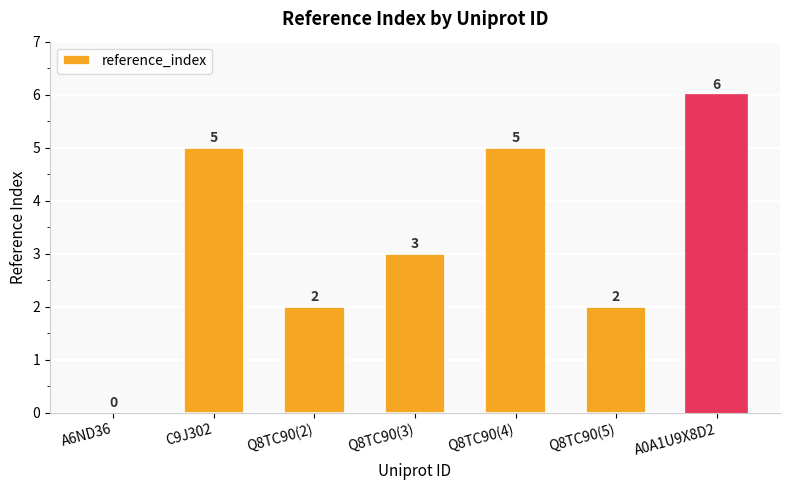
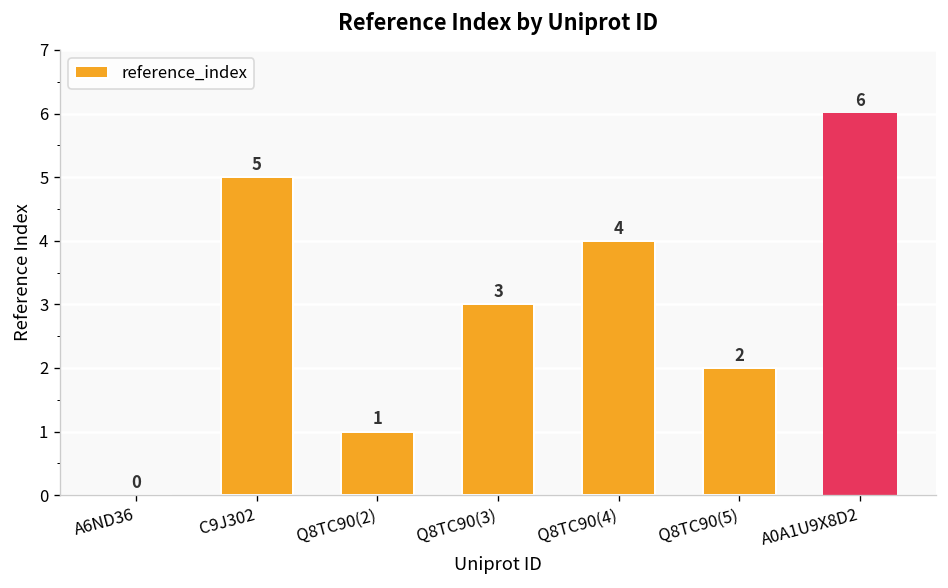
  {
    "A6ND36": 0,
    "C9J302": 5,
-   "Q8TC90(2)": 2,
+   "Q8TC90(2)": 1,
    "Q8TC90(3)": 3,
-   "Q8TC90(4)": 5,
+   "Q8TC90(4)": 4,
    "Q8TC90(5)": 2,
    "A0A1U9X8D2": 6
  }
